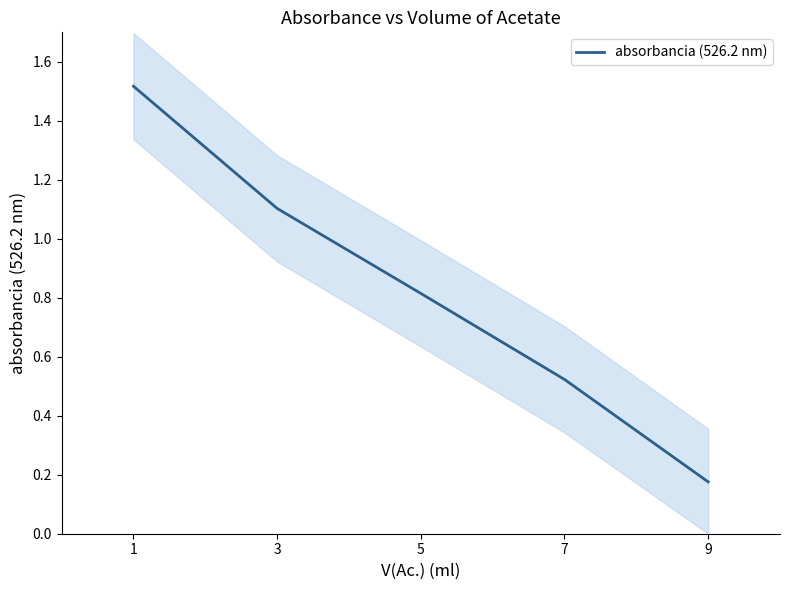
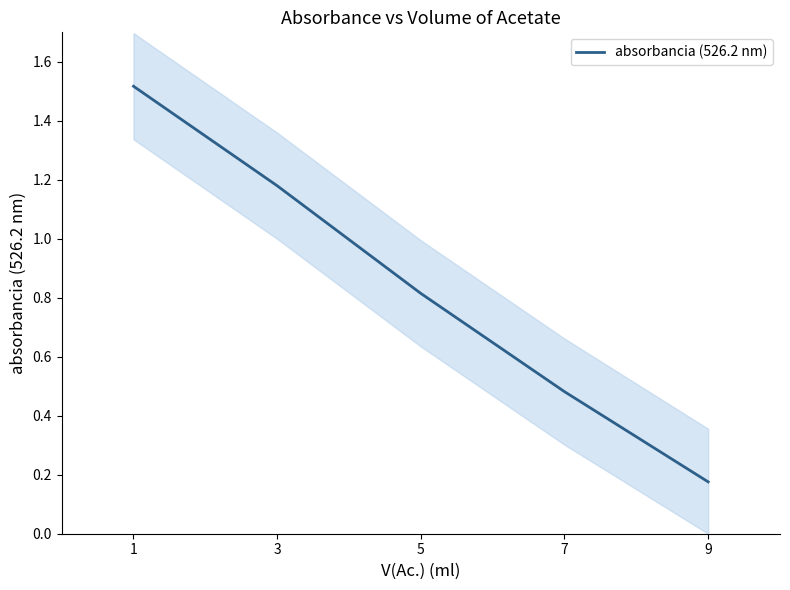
  {
    "absorbancia (526.2 nm)": {
      "1": 1.52,
-     "3": 1.10,
+     "3": 1.18,
      "5": 0.81,
-     "7": 0.52,
+     "7": 0.48,
      "9": 0.18
    }
  }
